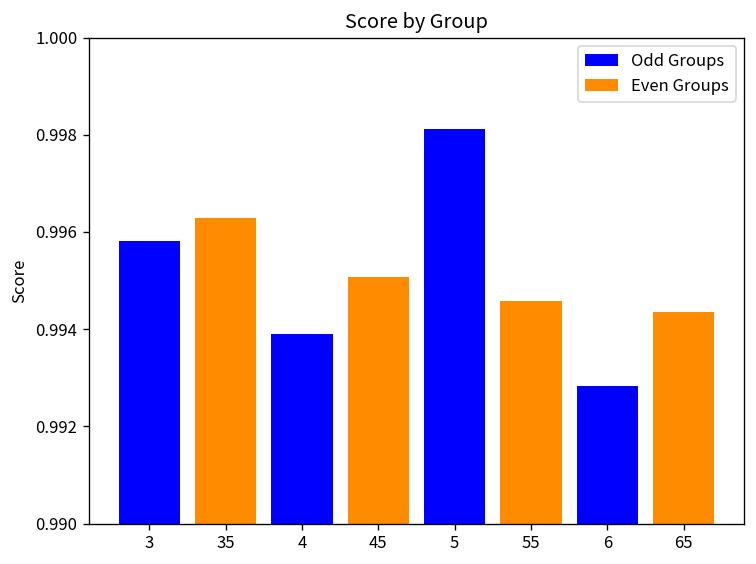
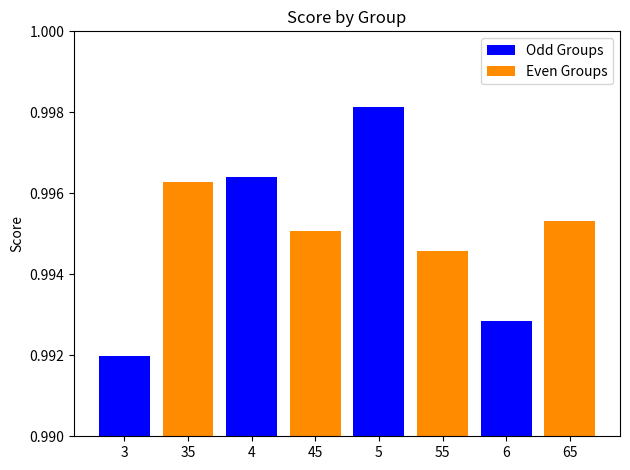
  {
    "Odd Groups": {
-     "3": 0.9958,
-     "4": 0.9939,
+     "3": 0.9920,
+     "4": 0.9964,
      "5": 0.9981,
      "6": 0.9928
    },
    "Even Groups": {
      "35": 0.9963,
      "45": 0.9951,
      "55": 0.9946,
-     "65": 0.9943
+     "65": 0.9953
    }
  }
